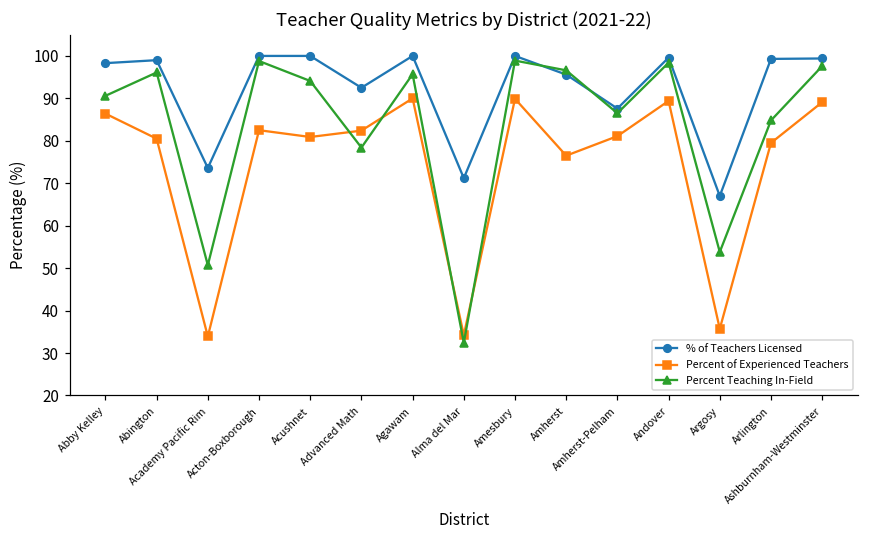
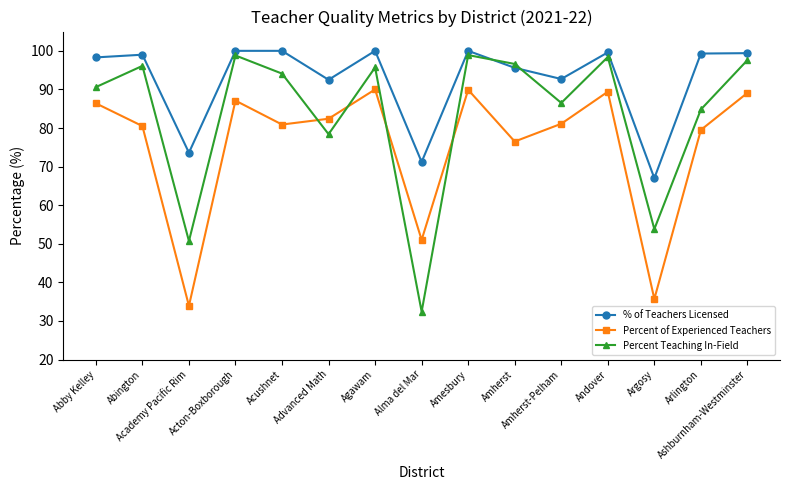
  {
    "% of Teachers Licensed": {
      "Abby Kelley": 98,
      "Abington": 99,
      "Academy Pacific Rim": 74,
      "Acton-Boxborough": 100,
      "Acushnet": 100,
      "Advanced Math": 93,
      "Agawam": 100,
      "Alma del Mar": 71,
      "Amesbury": 100,
      "Amherst": 96,
-     "Amherst-Pelham": 88,
+     "Amherst-Pelham": 93,
      "Andover": 100,
      "Argosy": 67,
      "Arlington": 99,
      "Ashburnham-Westminster": 99
    },
    "Percent of Experienced Teachers": {
      "Abby Kelley": 86,
      "Abington": 81,
      "Academy Pacific Rim": 34,
-     "Acton-Boxborough": 83,
+     "Acton-Boxborough": 87,
      "Acushnet": 81,
      "Advanced Math": 82,
      "Agawam": 90,
-     "Alma del Mar": 34,
+     "Alma del Mar": 51,
      "Amesbury": 90,
      "Amherst": 77,
      "Amherst-Pelham": 81,
      "Andover": 89,
      "Argosy": 36,
      "Arlington": 80,
      "Ashburnham-Westminster": 89
    },
    "Percent Teaching In-Field": {
      "Abby Kelley": 91,
      "Abington": 96,
      "Academy Pacific Rim": 51,
      "Acton-Boxborough": 99,
      "Acushnet": 94,
      "Advanced Math": 78,
      "Agawam": 96,
      "Alma del Mar": 32,
      "Amesbury": 99,
      "Amherst": 97,
      "Amherst-Pelham": 87,
      "Andover": 98,
      "Argosy": 54,
      "Arlington": 85,
      "Ashburnham-Westminster": 98
    }
  }
